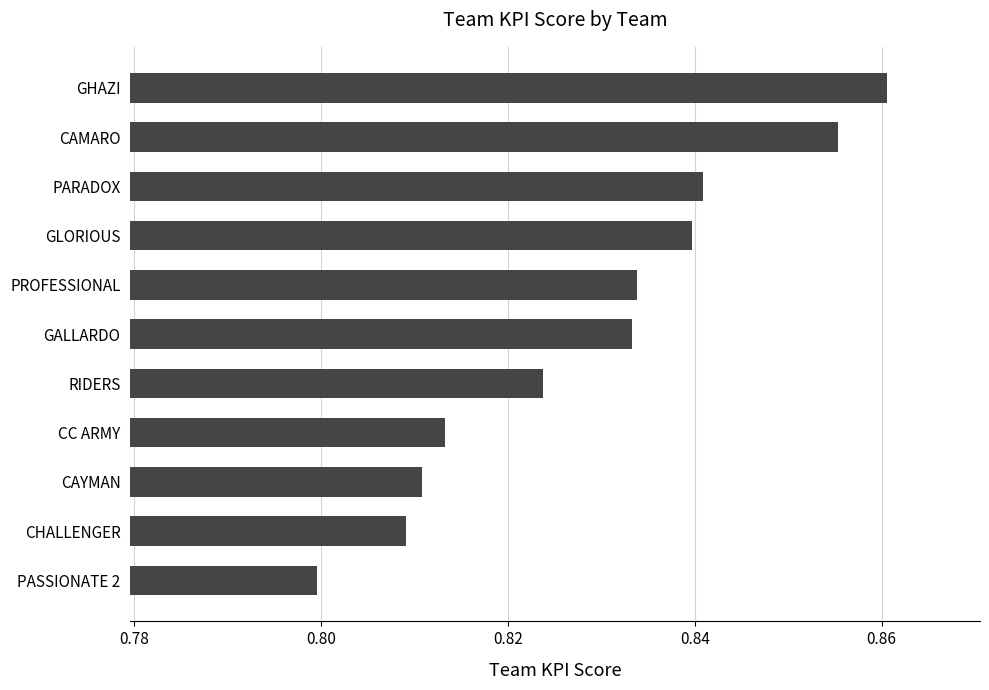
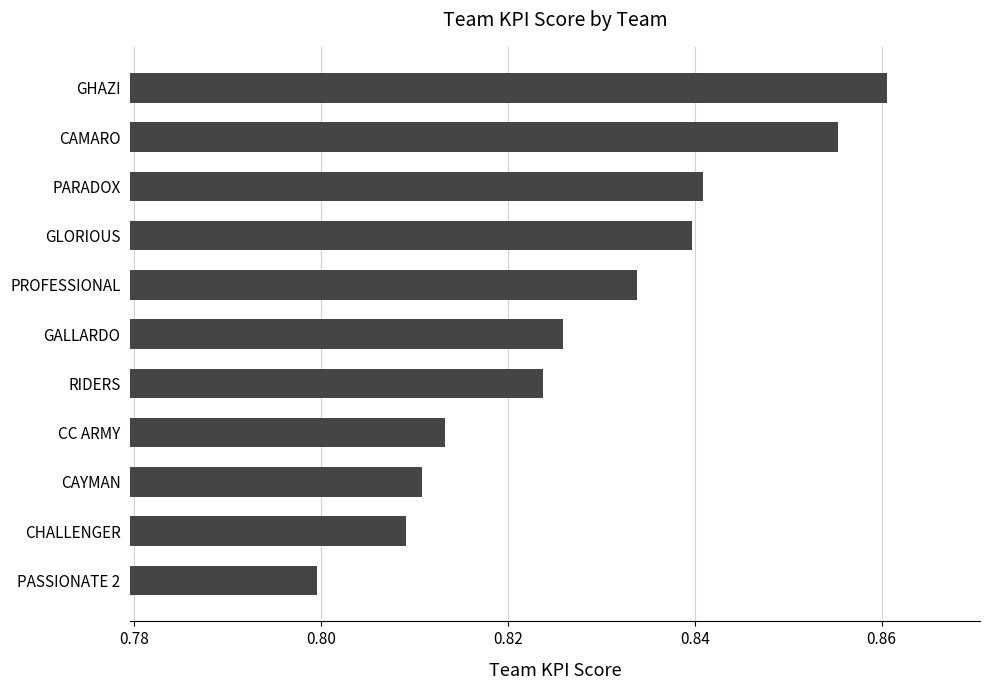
  {
    "GHAZI": 0.861,
    "CAMARO": 0.855,
    "PARADOX": 0.841,
    "GLORIOUS": 0.840,
    "PROFESSIONAL": 0.834,
-   "GALLARDO": 0.833,
+   "GALLARDO": 0.826,
    "RIDERS": 0.824,
    "CC ARMY": 0.813,
    "CAYMAN": 0.811,
    "CHALLENGER": 0.809,
    "PASSIONATE 2": 0.800
  }
